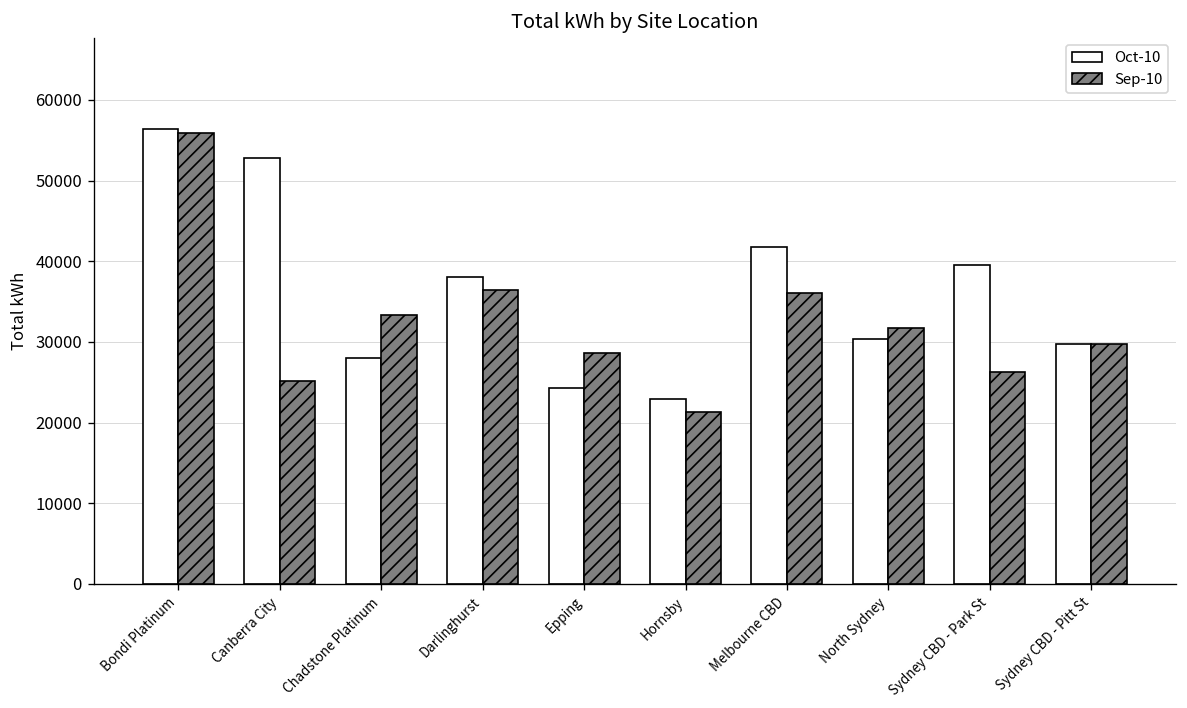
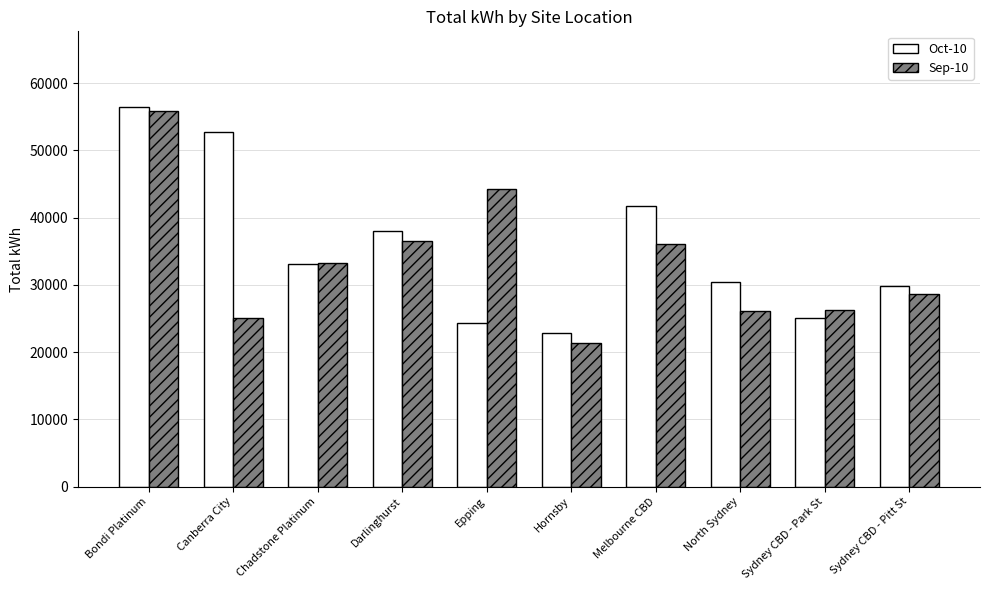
  {
    "Oct-10": {
      "Bondi Platinum": 56000,
      "Canberra City": 53000,
-     "Chadstone Platinum": 28000,
+     "Chadstone Platinum": 33000,
      "Darlinghurst": 38000,
      "Epping": 24000,
      "Hornsby": 23000,
      "Melbourne CBD": 42000,
      "North Sydney": 30000,
-     "Sydney CBD - Park St": 39000,
+     "Sydney CBD - Park St": 25000,
      "Sydney CBD - Pitt St": 30000
    },
    "Sep-10": {
      "Bondi Platinum": 56000,
      "Canberra City": 25000,
      "Chadstone Platinum": 33000,
      "Darlinghurst": 36000,
-     "Epping": 29000,
+     "Epping": 44000,
      "Hornsby": 21000,
      "Melbourne CBD": 36000,
-     "North Sydney": 32000,
+     "North Sydney": 26000,
      "Sydney CBD - Park St": 26000,
-     "Sydney CBD - Pitt St": 30000
+     "Sydney CBD - Pitt St": 29000
    }
  }
